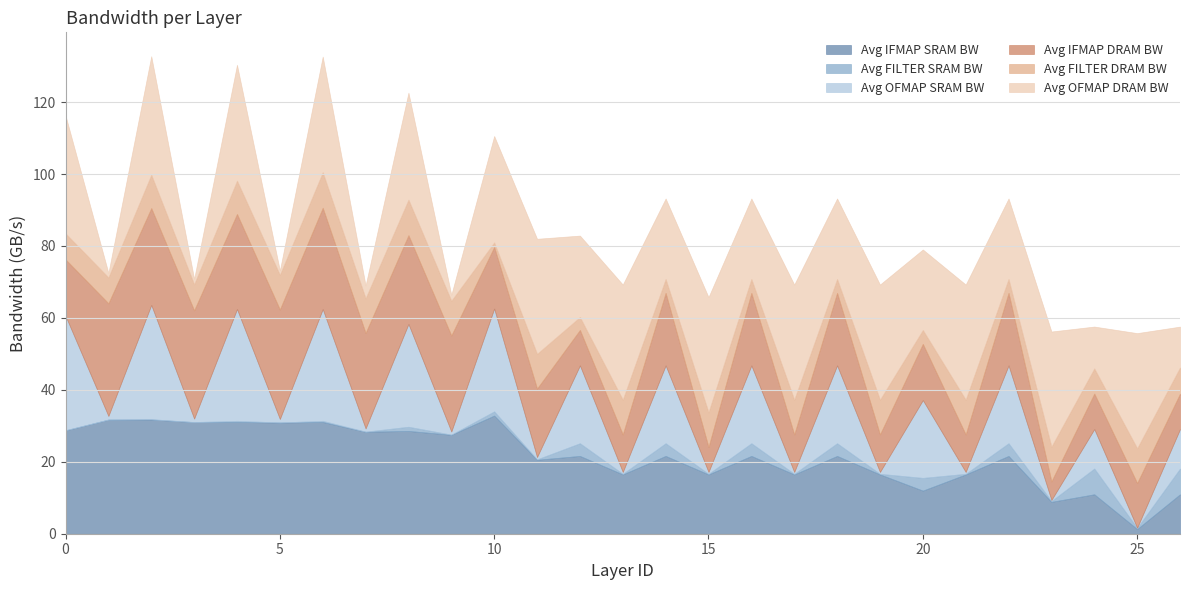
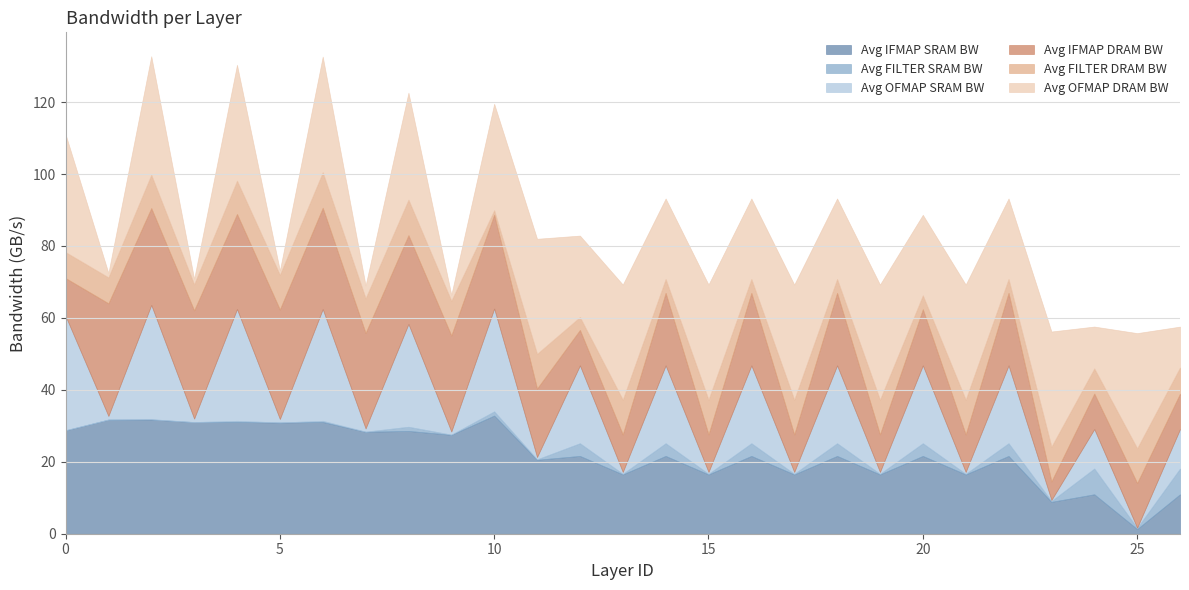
  {
    "Avg IFMAP SRAM BW": {
      "10": 33,
-     "20": 12
+     "20": 22
    },
    "Avg IFMAP DRAM BW": {
-     "0": 16,
+     "0": 11,
      "5": 30,
-     "10": 17,
-     "15": 7,
+     "10": 26,
+     "15": 10,
      "20": 16,
      "25": 12
    }
  }
